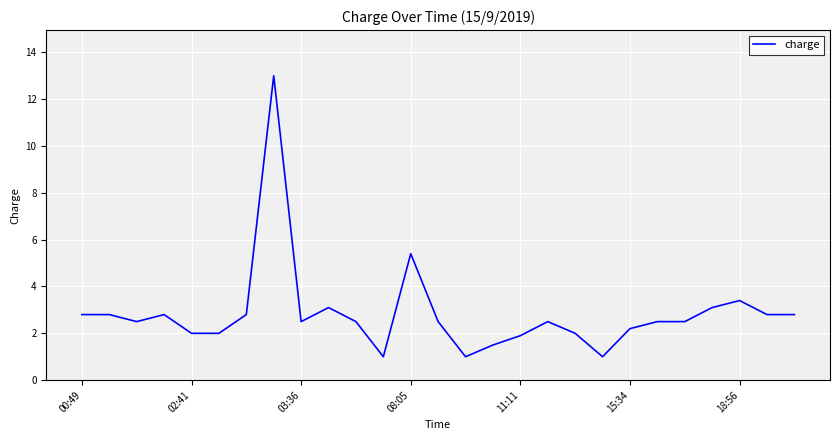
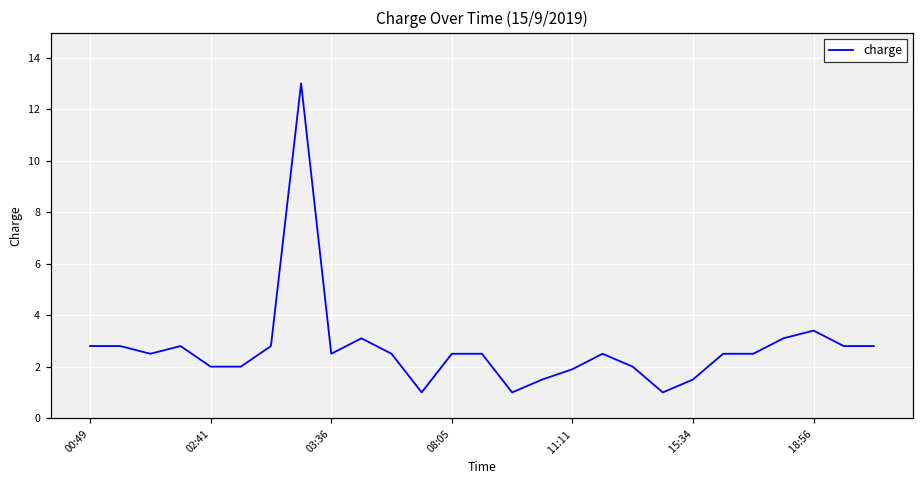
  {
    "00:49": 2.8,
    "02:41": 2.0,
    "03:36": 2.5,
-   "08:05": 5.4,
+   "08:05": 2.5,
    "11:11": 1.9,
-   "15:34": 2.2,
+   "15:34": 1.5,
    "18:56": 3.4
  }
